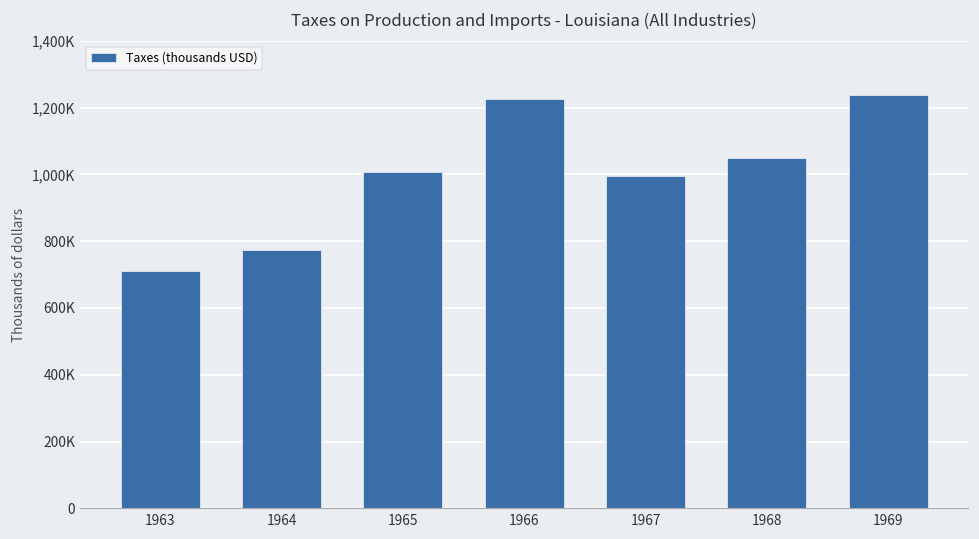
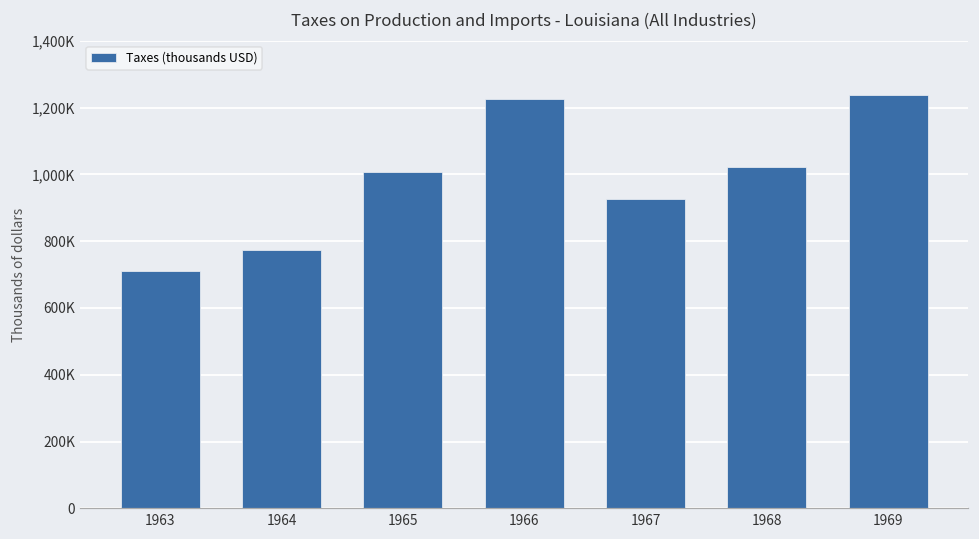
  {
    "1963": "710,000",
    "1964": "770,000",
    "1965": "1,010,000",
    "1966": "1,220,000",
-   "1967": "1,000,000",
-   "1968": "1,050,000",
+   "1967": "930,000",
+   "1968": "1,020,000",
    "1969": "1,240,000"
  }
